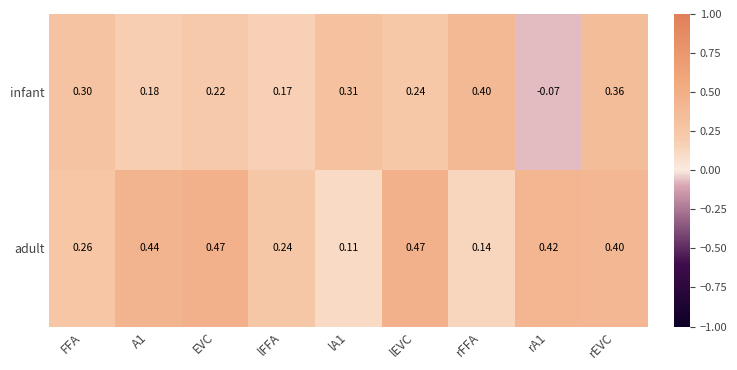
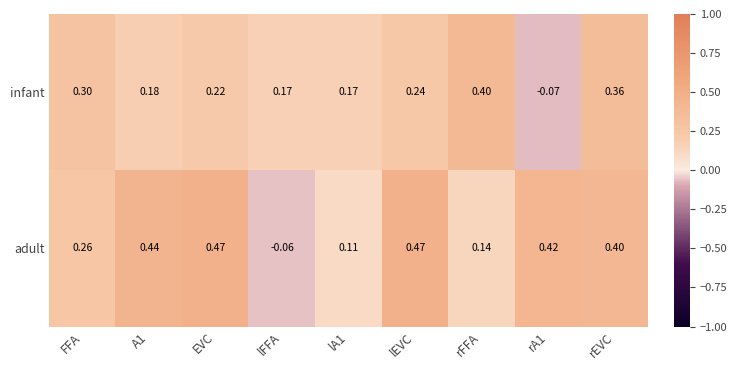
  {
    "infant": {
      "FFA": 0.30,
      "A1": 0.18,
      "EVC": 0.22,
      "lFFA": 0.17,
-     "lA1": 0.31,
+     "lA1": 0.17,
      "lEVC": 0.24,
      "rFFA": 0.40,
      "rA1": -0.07,
      "rEVC": 0.36
    },
    "adult": {
      "FFA": 0.26,
      "A1": 0.44,
      "EVC": 0.47,
-     "lFFA": 0.24,
+     "lFFA": -0.06,
      "lA1": 0.11,
      "lEVC": 0.47,
      "rFFA": 0.14,
      "rA1": 0.42,
      "rEVC": 0.40
    }
  }
